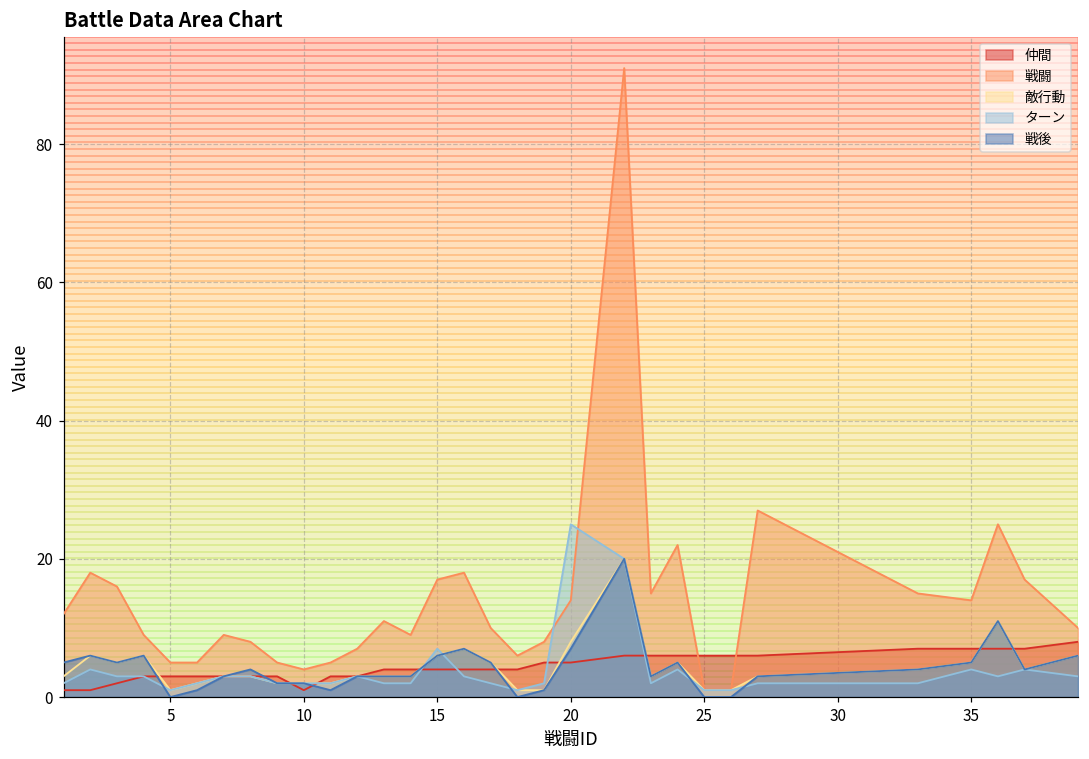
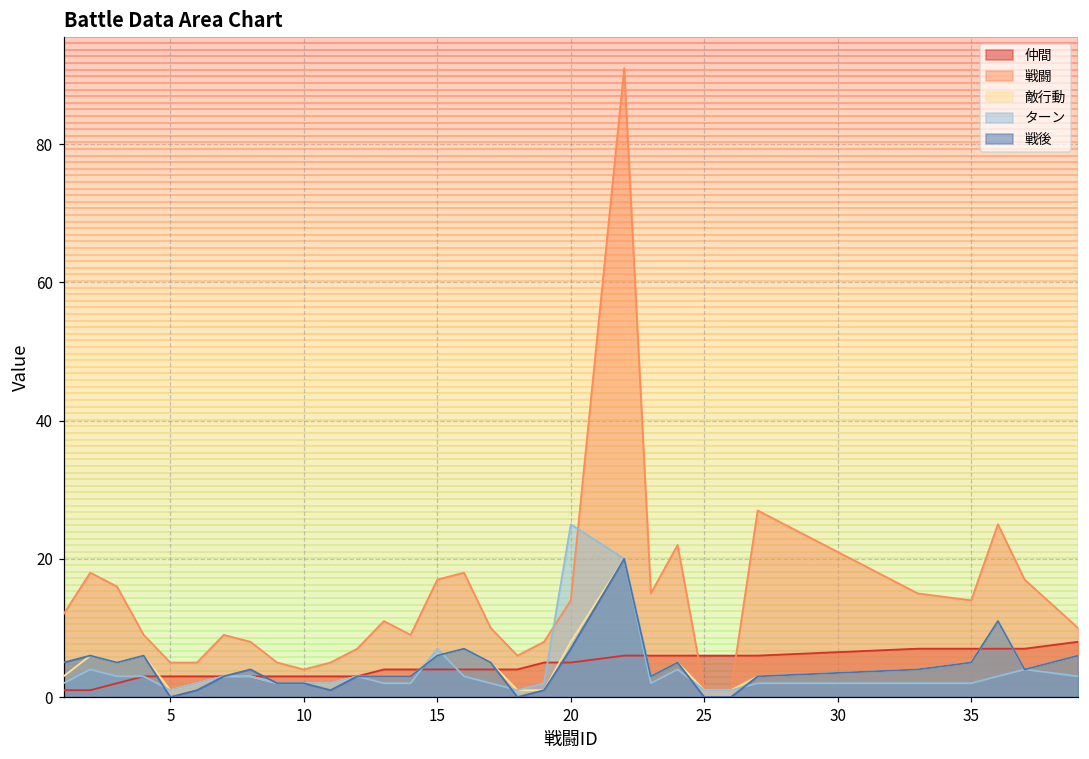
  {
    "仲間": {
      "5": 3,
-     "10": 1,
+     "10": 3,
      "15": 4,
      "20": 5,
      "25": 6,
      "35": 7
    },
    "戦闘": {
      "5": 5,
      "10": 4,
      "15": 17,
      "20": 14,
      "35": 14
    },
    "敵行動": {
      "20": 8
    },
    "ターン": {
      "15": 7,
      "20": 25,
-     "35": 4
+     "35": 2
    },
    "戦後": {
      "5": 0,
      "20": 7,
      "25": 0
    }
  }
